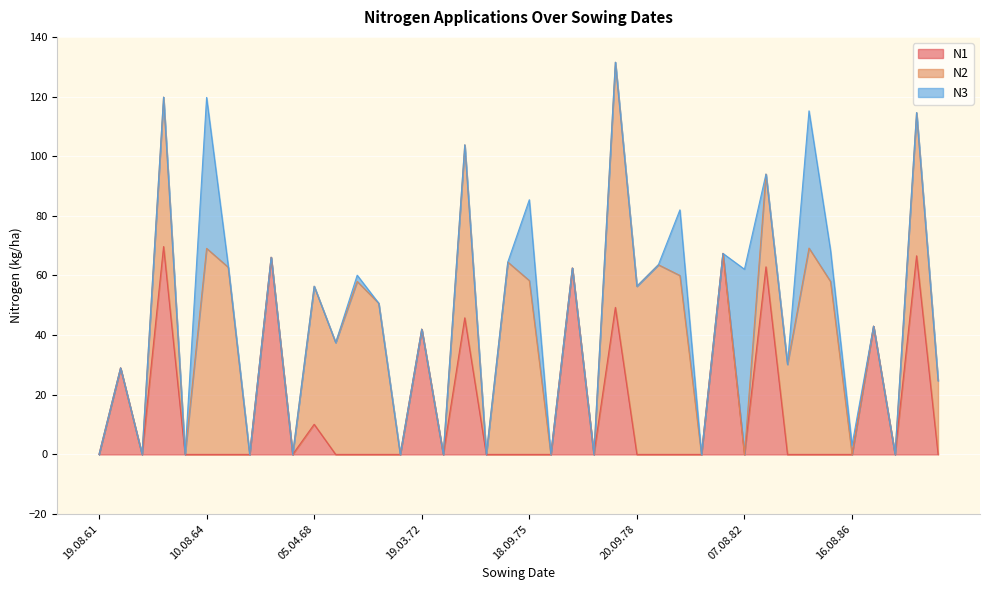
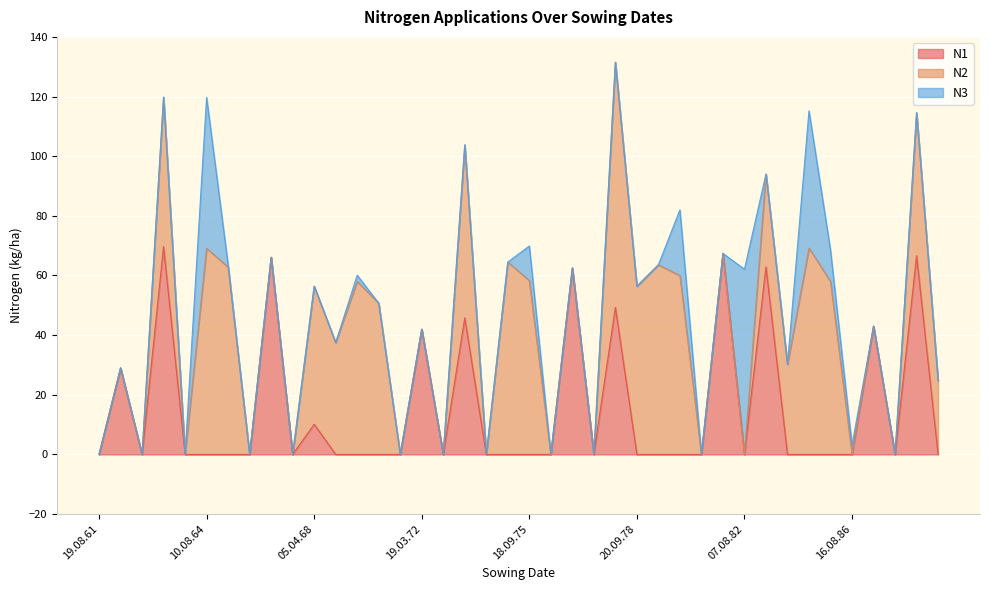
  {
    "N3": {
      "10.08.64": 51,
-     "18.09.75": 27,
+     "18.09.75": 12,
      "07.08.82": 62,
      "16.08.86": 3
    }
  }
